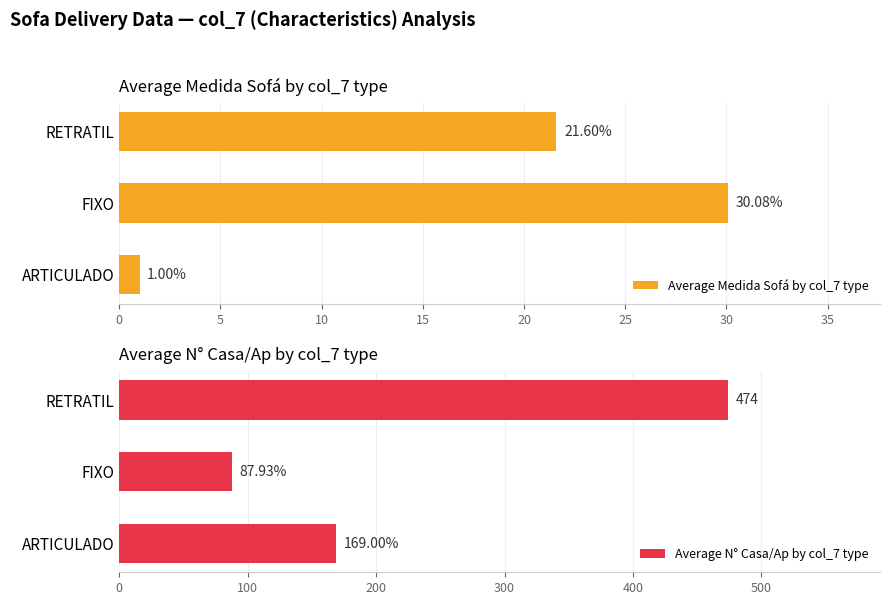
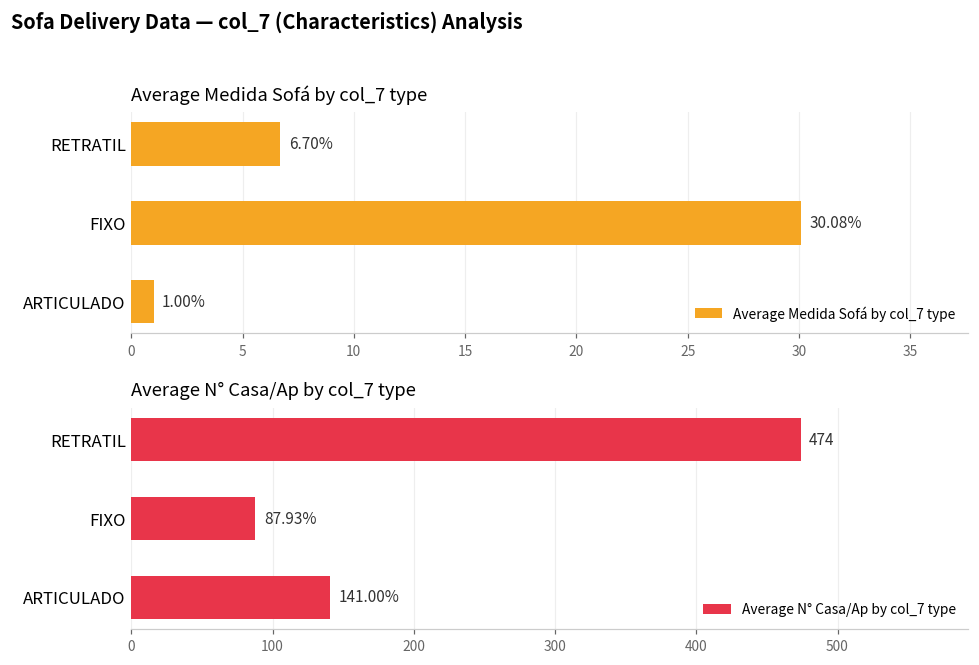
  {
    "Average Medida Sofá by col_7 type": {
-     "RETRATIL": "21.60%",
+     "RETRATIL": "6.70%",
      "FIXO": "30.08%",
      "ARTICULADO": "1.00%"
    },
    "Average N° Casa/Ap by col_7 type": {
      "RETRATIL": "474",
      "FIXO": "87.93%",
-     "ARTICULADO": "169.00%"
+     "ARTICULADO": "141.00%"
    }
  }
